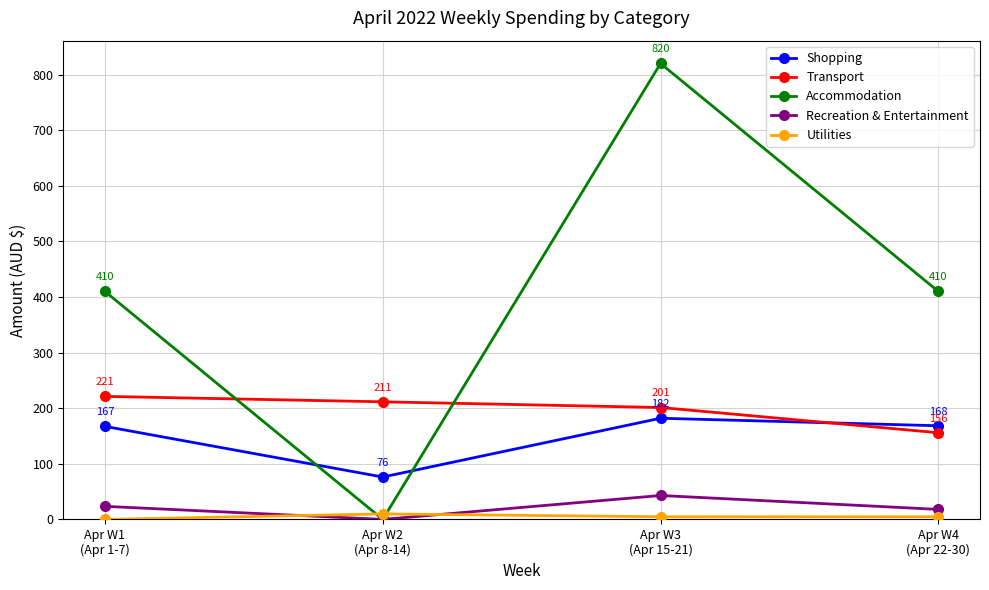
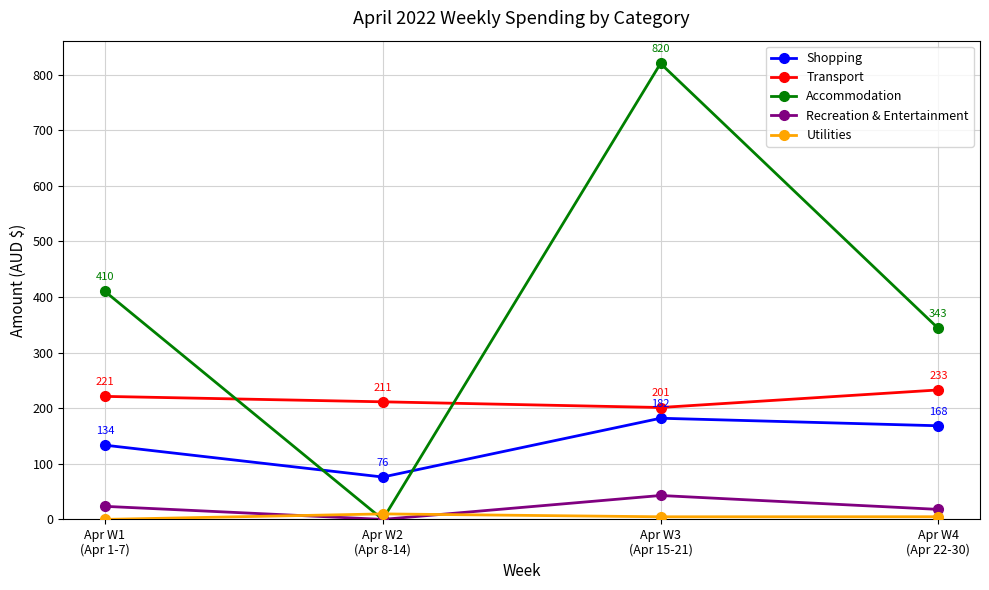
  {
    "Shopping": {
-     "Apr W1 (Apr 1-7)": 167,
+     "Apr W1 (Apr 1-7)": 134,
      "Apr W2 (Apr 8-14)": 76
    },
    "Transport": {
      "Apr W1 (Apr 1-7)": 221,
      "Apr W2 (Apr 8-14)": 211,
      "Apr W3 (Apr 15-21)": 201,
-     "Apr W4 (Apr 22-30)": 156
+     "Apr W4 (Apr 22-30)": 233
    },
    "Accommodation": {
      "Apr W1 (Apr 1-7)": 410,
      "Apr W3 (Apr 15-21)": 820,
-     "Apr W4 (Apr 22-30)": 410
+     "Apr W4 (Apr 22-30)": 343
    },
    "Recreation & Entertainment": {
      "Apr W1 (Apr 1-7)": 20,
      "Apr W3 (Apr 15-21)": 40,
      "Apr W4 (Apr 22-30)": 20
    },
    "Utilities": {
      "Apr W1 (Apr 1-7)": 0,
      "Apr W2 (Apr 8-14)": 10,
      "Apr W3 (Apr 15-21)": 0,
      "Apr W4 (Apr 22-30)": 0
    }
  }
